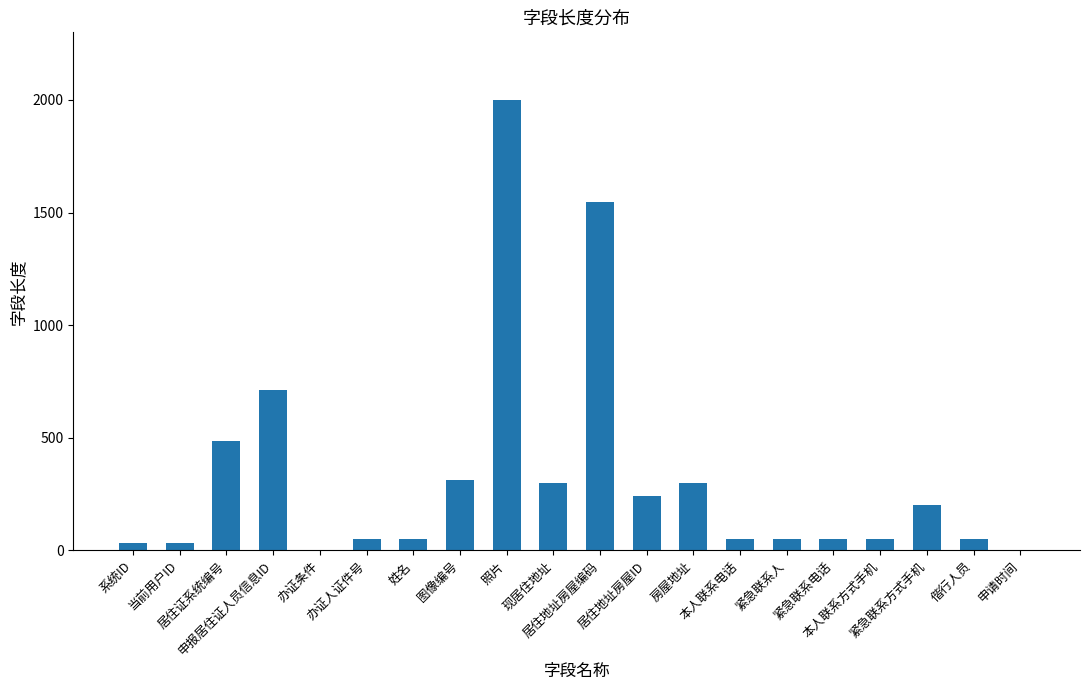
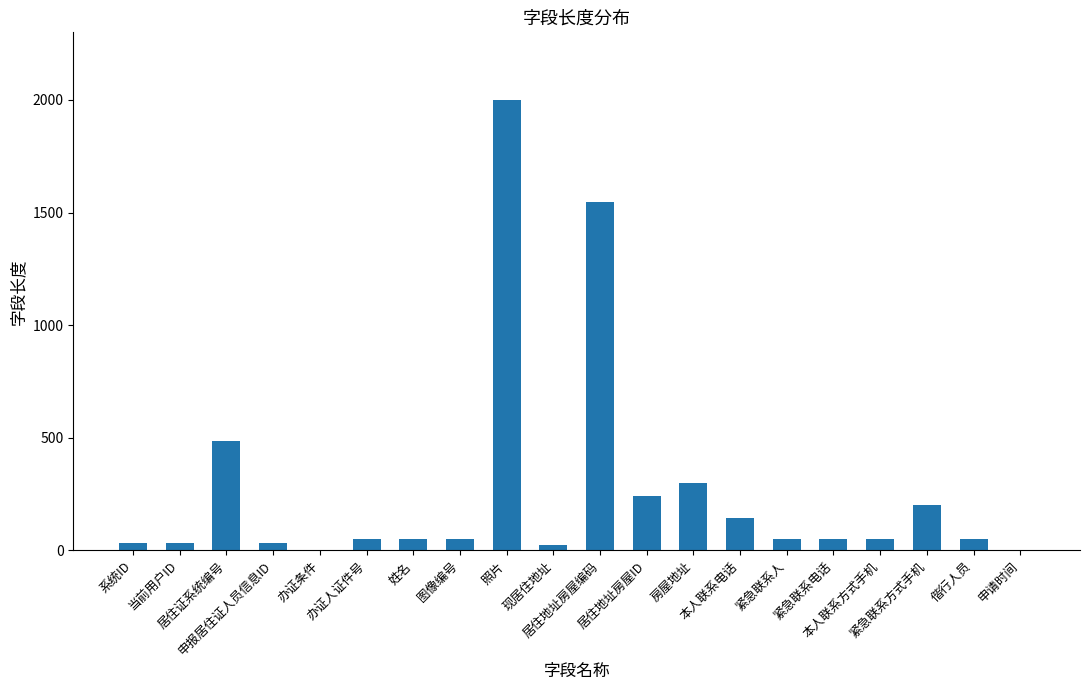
  {
    "系统ID": 30,
    "当前用户ID": 30,
    "居住证系统编号": 480,
-   "申报居住证人员信息ID": 710,
+   "申报居住证人员信息ID": 30,
    "办证人证件号": 50,
    "姓名": 50,
-   "图像编号": 310,
+   "图像编号": 50,
    "照片": 2000,
-   "现居住地址": 300,
+   "现居住地址": 20,
    "居住地址房屋编码": 1550,
    "居住地址房屋ID": 240,
    "房屋地址": 300,
-   "本人联系电话": 50,
+   "本人联系电话": 140,
    "紧急联系人": 50,
    "紧急联系电话": 50,
    "本人联系方式手机": 50,
    "紧急联系方式手机": 200,
    "偕行人员": 50,
    "申请时间": 0
  }
